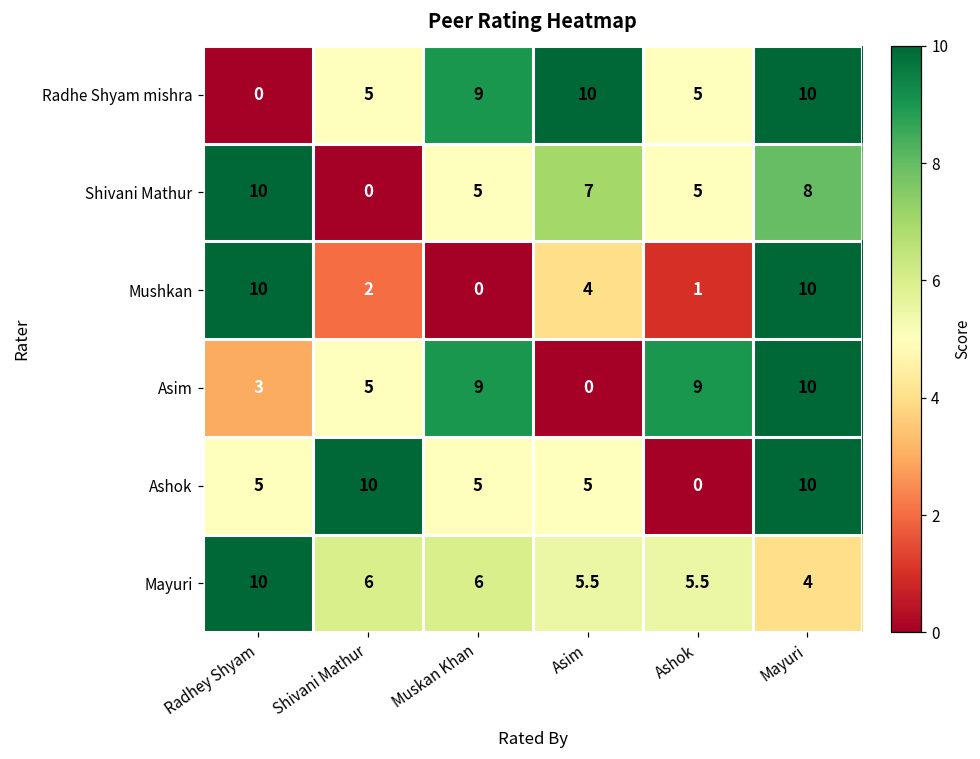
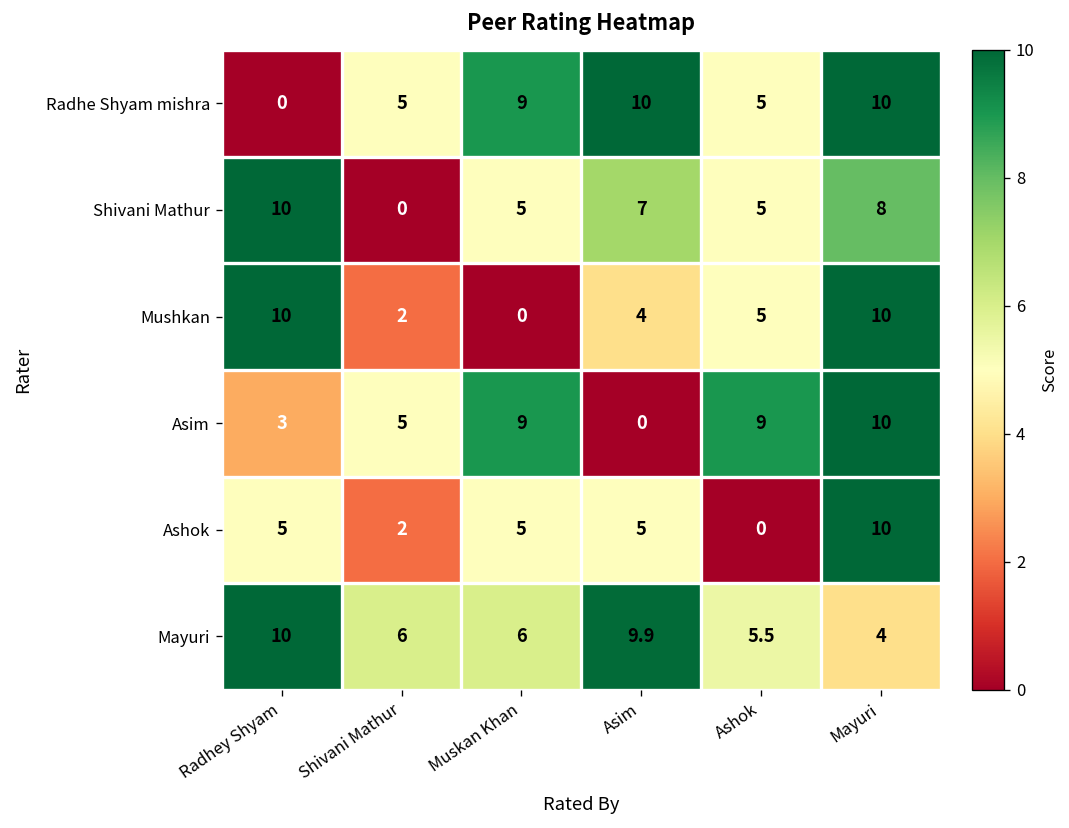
  {
    "Radhe Shyam mishra": {
      "Radhey Shyam": 0,
      "Shivani Mathur": 5,
      "Muskan Khan": 9,
      "Asim": 10,
      "Ashok": 5,
      "Mayuri": 10
    },
    "Shivani Mathur": {
      "Radhey Shyam": 10,
      "Shivani Mathur": 0,
      "Muskan Khan": 5,
      "Asim": 7,
      "Ashok": 5,
      "Mayuri": 8
    },
    "Mushkan": {
      "Radhey Shyam": 10,
      "Shivani Mathur": 2,
      "Muskan Khan": 0,
      "Asim": 4,
-     "Ashok": 1,
+     "Ashok": 5,
      "Mayuri": 10
    },
    "Asim": {
      "Radhey Shyam": 3,
      "Shivani Mathur": 5,
      "Muskan Khan": 9,
      "Asim": 0,
      "Ashok": 9,
      "Mayuri": 10
    },
    "Ashok": {
      "Radhey Shyam": 5,
-     "Shivani Mathur": 10,
+     "Shivani Mathur": 2,
      "Muskan Khan": 5,
      "Asim": 5,
      "Ashok": 0,
      "Mayuri": 10
    },
    "Mayuri": {
      "Radhey Shyam": 10,
      "Shivani Mathur": 6,
      "Muskan Khan": 6,
-     "Asim": 5.5,
+     "Asim": 9.9,
      "Ashok": 5.5,
      "Mayuri": 4
    }
  }
